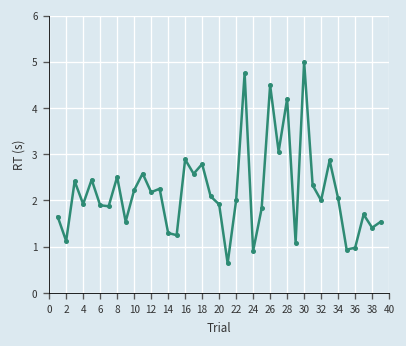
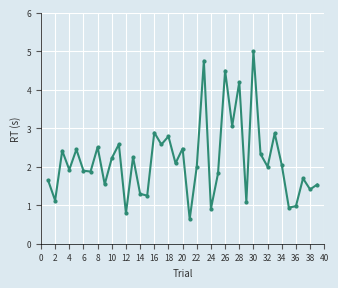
  {
    "2": 1.1,
    "4": 1.9,
    "6": 1.9,
    "8": 2.5,
    "10": 2.2,
-   "12": 2.2,
+   "12": 0.8,
    "14": 1.3,
    "16": 2.9,
    "18": 2.8,
-   "20": 1.9,
+   "20": 2.5,
    "22": 2.0,
    "24": 0.9,
    "26": 4.5,
    "28": 4.2,
    "30": 5.0,
    "32": 2.0,
    "34": 2.0,
    "36": 1.0,
    "38": 1.4
  }
